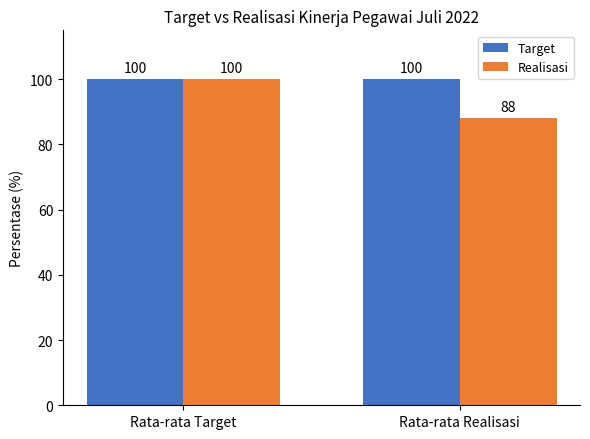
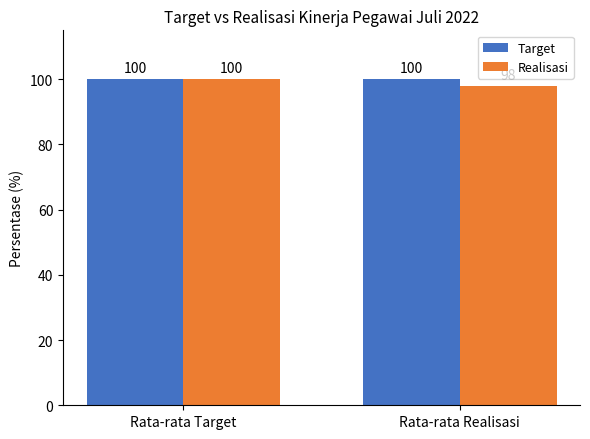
  {
    "Target": {
      "Rata-rata Target": 100,
      "Rata-rata Realisasi": 100
    },
    "Realisasi": {
-     "Rata-rata Realisasi": 88
+     "Rata-rata Realisasi": 98
    }
  }
